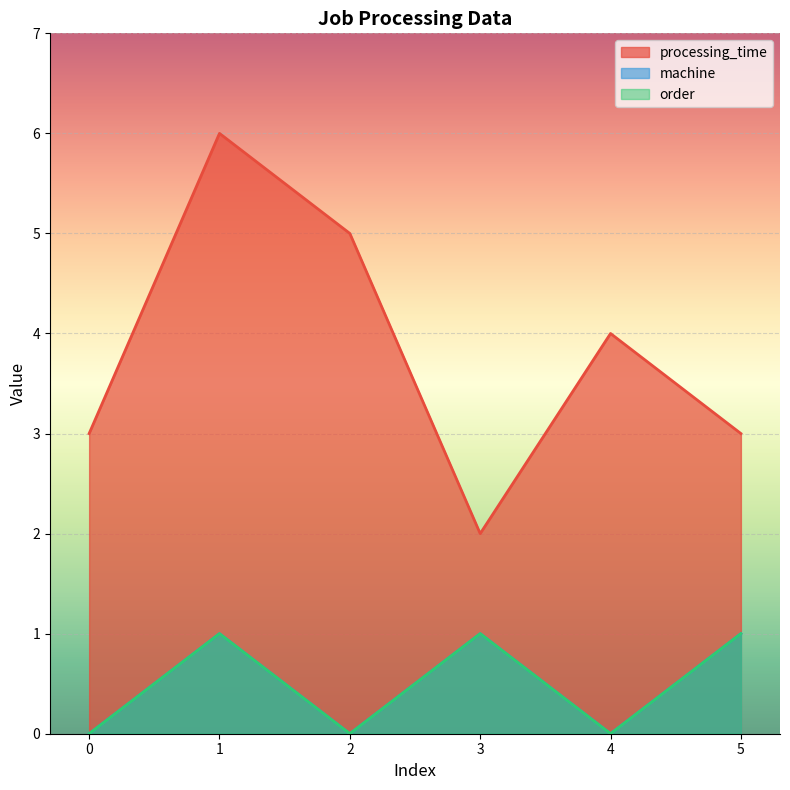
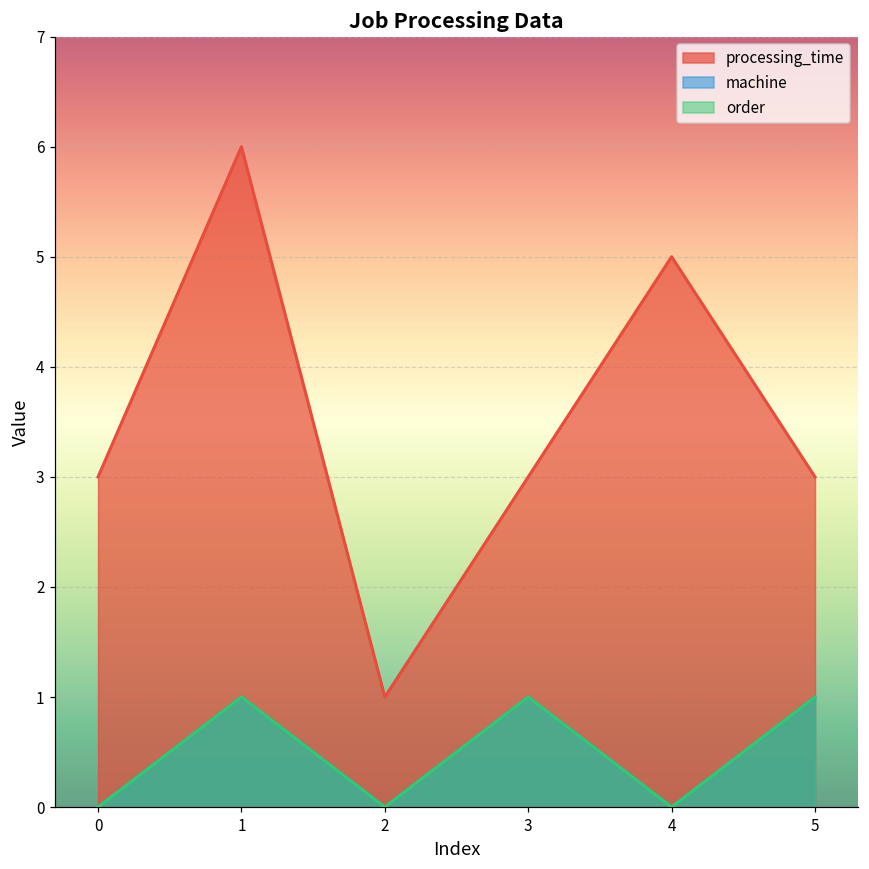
  {
    "processing_time": {
      "0": 3,
      "1": 6,
-     "2": 5,
-     "3": 2,
-     "4": 4,
+     "2": 1,
+     "3": 3,
+     "4": 5,
      "5": 3
    },
    "order": {
      "0": 0,
      "1": 1,
      "2": 0,
      "3": 1,
      "4": 0,
      "5": 1
    }
  }
